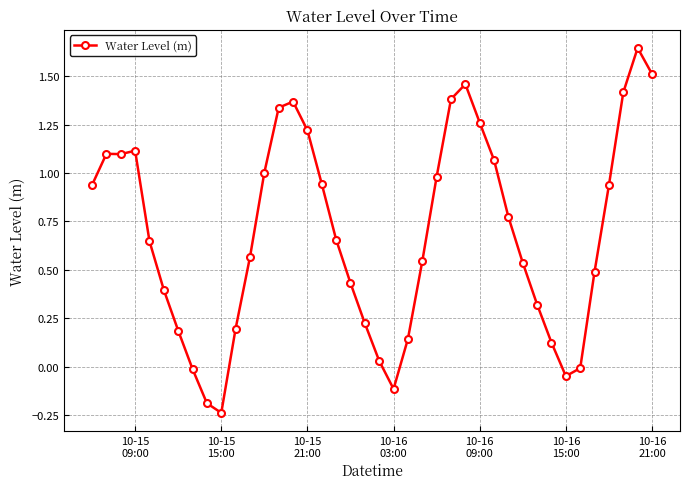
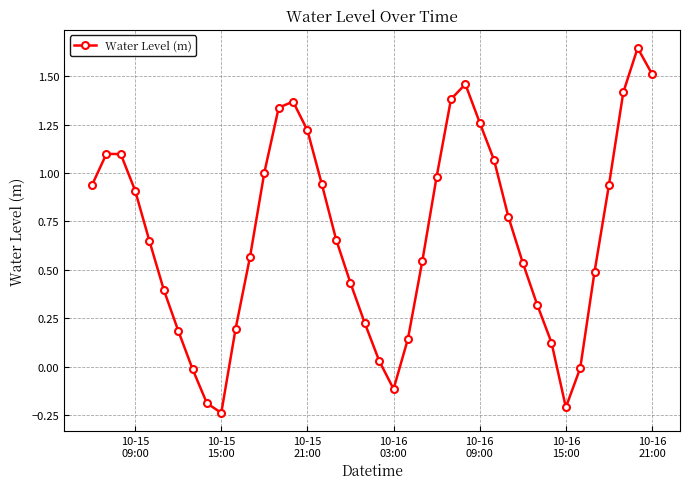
  {
-   "10-15 09:00": 1.12,
+   "10-15 09:00": 0.91,
    "10-15 15:00": -0.24,
    "10-15 21:00": 1.22,
    "10-16 03:00": -0.11,
    "10-16 09:00": 1.26,
-   "10-16 15:00": -0.05,
+   "10-16 15:00": -0.21,
    "10-16 21:00": 1.51
  }
